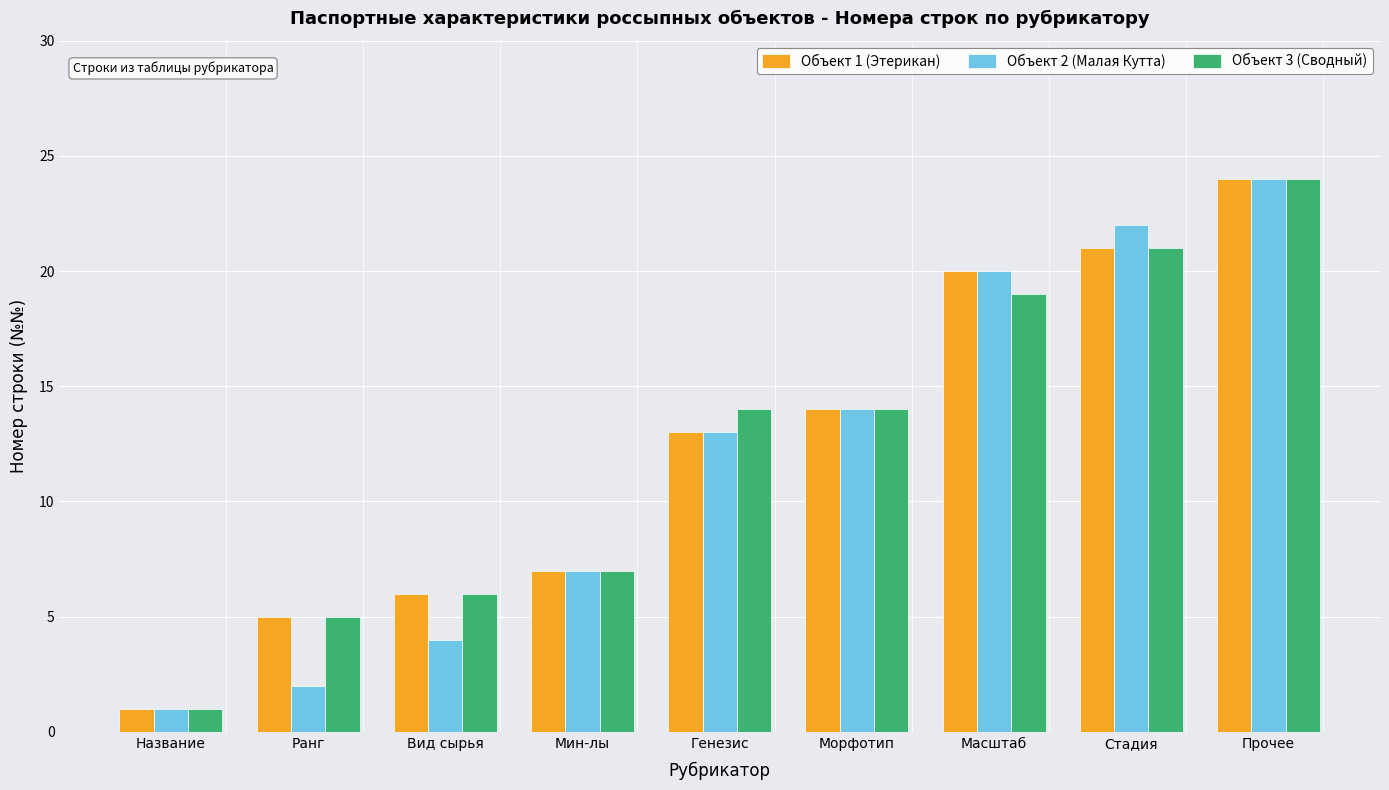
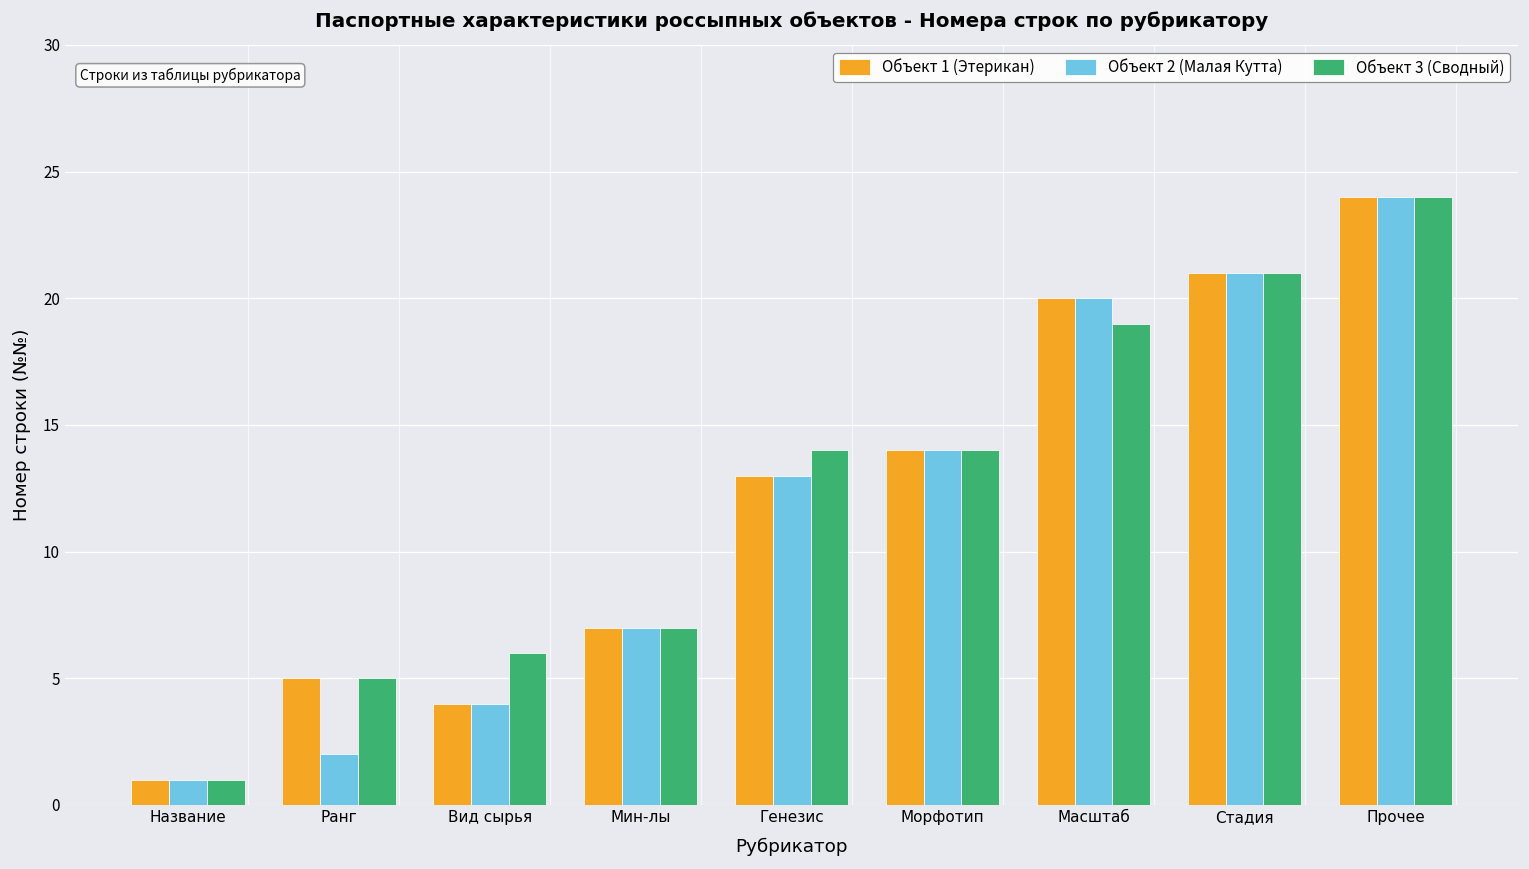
  {
    "Объект 1 (Этерикан)": {
      "Название": 1,
      "Ранг": 5,
-     "Вид сырья": 6,
+     "Вид сырья": 4,
      "Мин-лы": 7,
      "Генезис": 13,
      "Морфотип": 14,
      "Масштаб": 20,
      "Стадия": 21,
      "Прочее": 24
    },
    "Объект 2 (Малая Кутта)": {
      "Название": 1,
      "Ранг": 2,
      "Вид сырья": 4,
      "Мин-лы": 7,
      "Генезис": 13,
      "Морфотип": 14,
      "Масштаб": 20,
-     "Стадия": 22,
+     "Стадия": 21,
      "Прочее": 24
    },
    "Объект 3 (Сводный)": {
      "Название": 1,
      "Ранг": 5,
      "Вид сырья": 6,
      "Мин-лы": 7,
      "Генезис": 14,
      "Морфотип": 14,
      "Масштаб": 19,
      "Стадия": 21,
      "Прочее": 24
    }
  }
